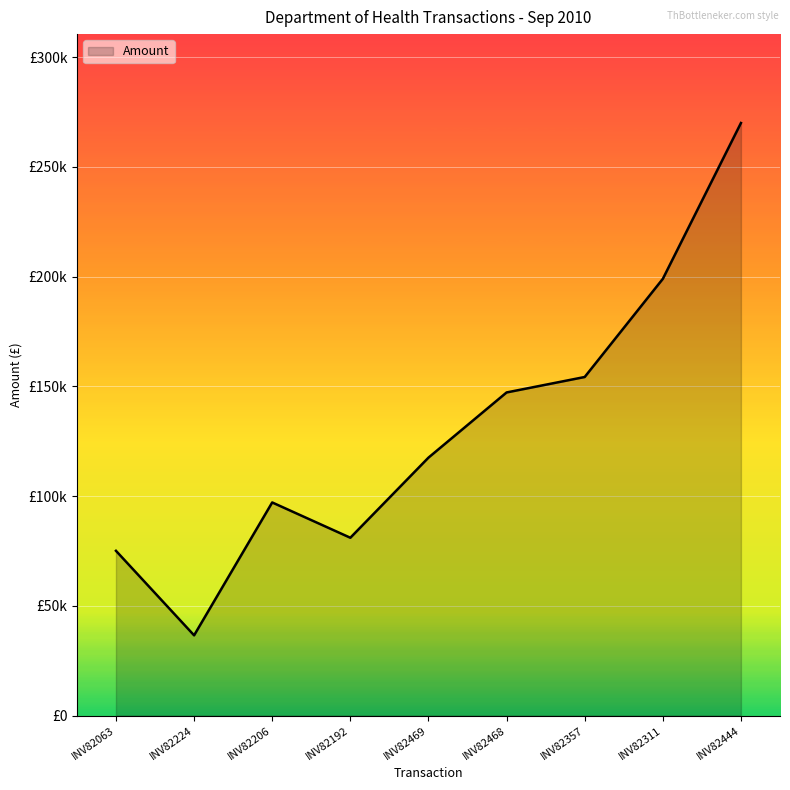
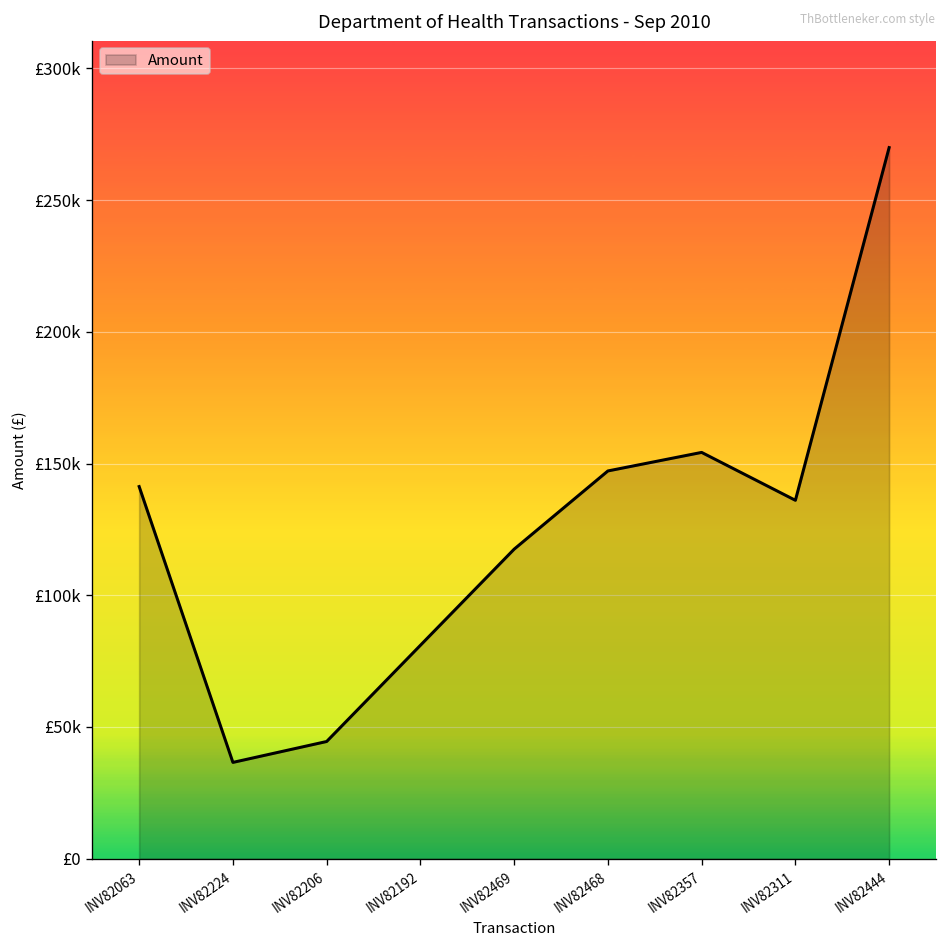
  {
-   "INV82063": "£75000",
+   "INV82063": "£141000",
    "INV82224": "£37000",
-   "INV82206": "£97000",
+   "INV82206": "£44000",
    "INV82192": "£81000",
    "INV82469": "£118000",
    "INV82468": "£147000",
    "INV82357": "£154000",
-   "INV82311": "£199000",
+   "INV82311": "£136000",
    "INV82444": "£270000"
  }
